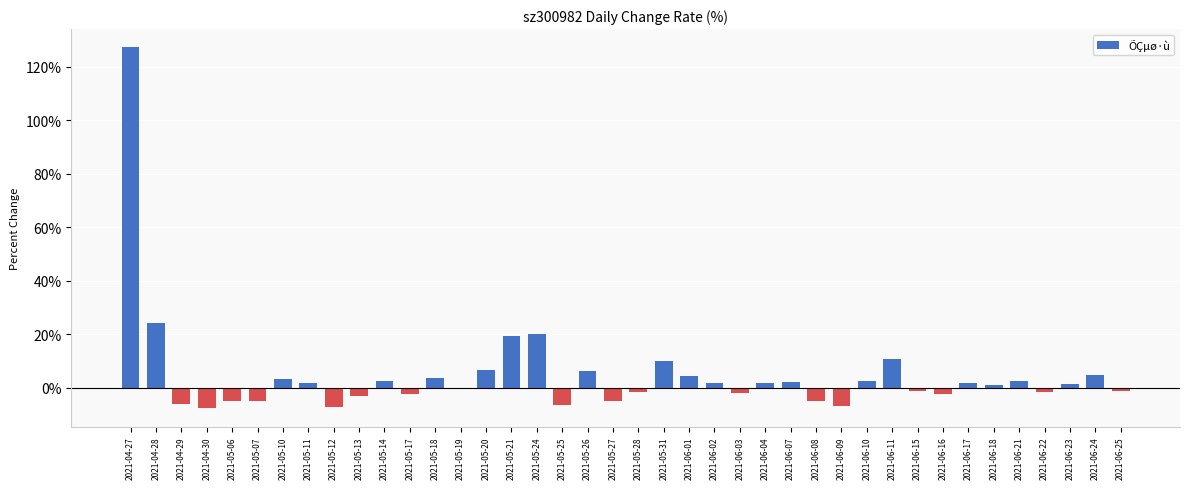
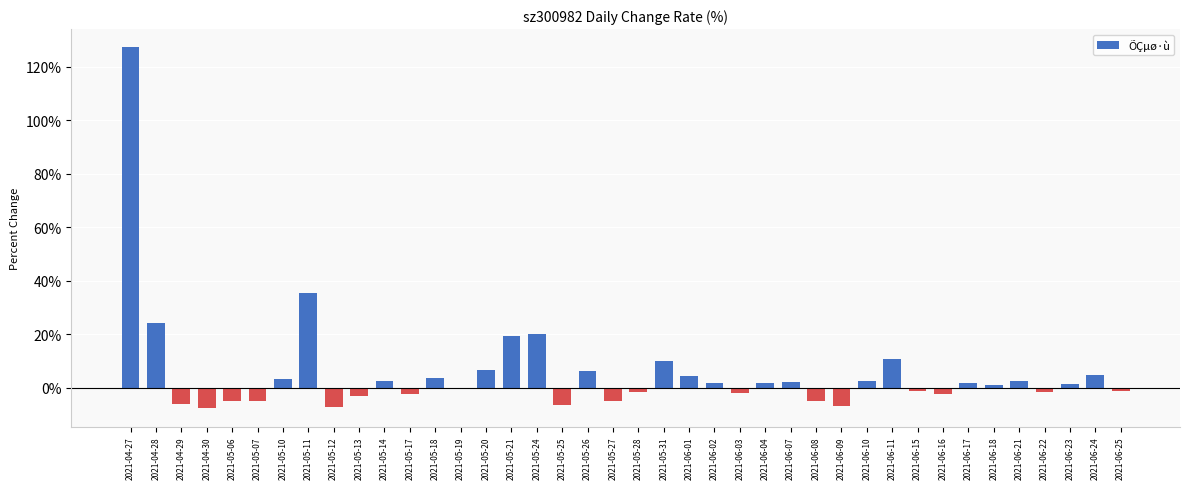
  {
    "2021-04-27": "127%",
    "2021-04-28": "24%",
    "2021-04-29": "-6%",
    "2021-04-30": "-8%",
    "2021-05-06": "-5%",
    "2021-05-07": "-5%",
    "2021-05-10": "3%",
-   "2021-05-11": "2%",
+   "2021-05-11": "36%",
    "2021-05-12": "-7%",
    "2021-05-13": "-3%",
    "2021-05-14": "3%",
    "2021-05-17": "-2%",
    "2021-05-18": "4%",
    "2021-05-20": "7%",
    "2021-05-21": "19%",
    "2021-05-24": "20%",
    "2021-05-25": "-7%",
    "2021-05-26": "6%",
    "2021-05-27": "-5%",
    "2021-05-28": "-1%",
    "2021-05-31": "10%",
    "2021-06-01": "4%",
    "2021-06-02": "2%",
    "2021-06-03": "-2%",
    "2021-06-04": "2%",
    "2021-06-07": "2%",
    "2021-06-08": "-5%",
    "2021-06-09": "-7%",
    "2021-06-10": "3%",
    "2021-06-11": "11%",
    "2021-06-15": "-1%",
    "2021-06-16": "-2%",
    "2021-06-17": "2%",
    "2021-06-21": "3%",
    "2021-06-22": "-2%",
    "2021-06-23": "1%",
    "2021-06-24": "5%",
    "2021-06-25": "-1%"
  }
